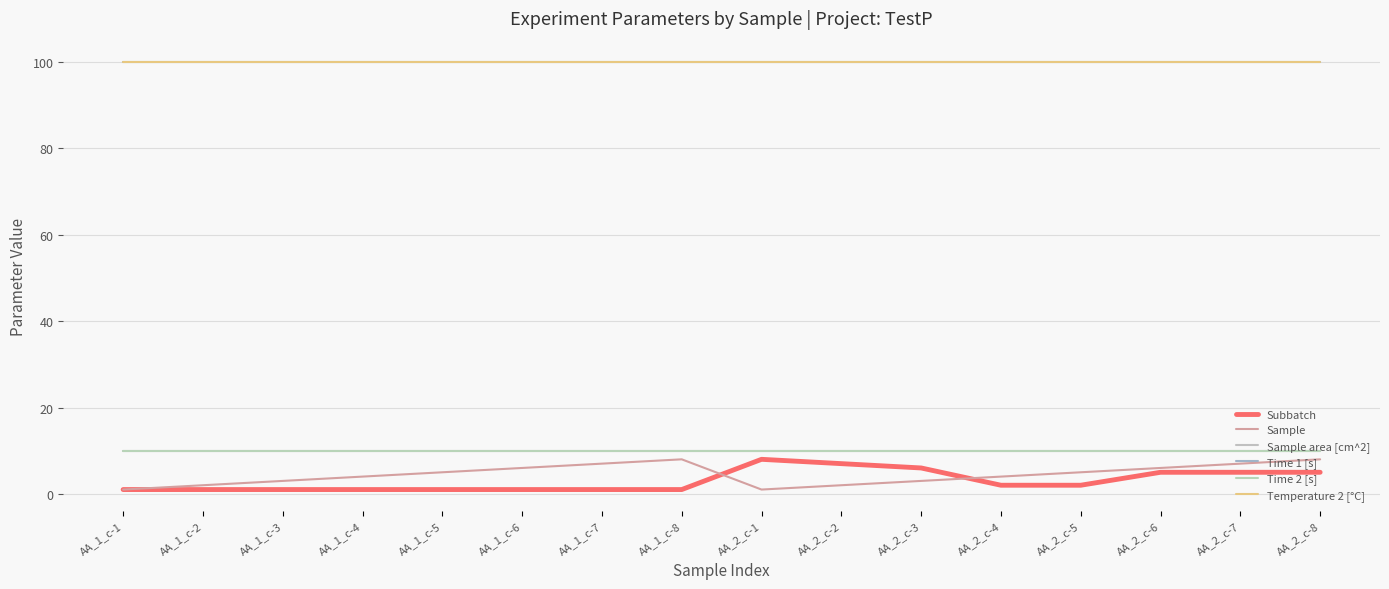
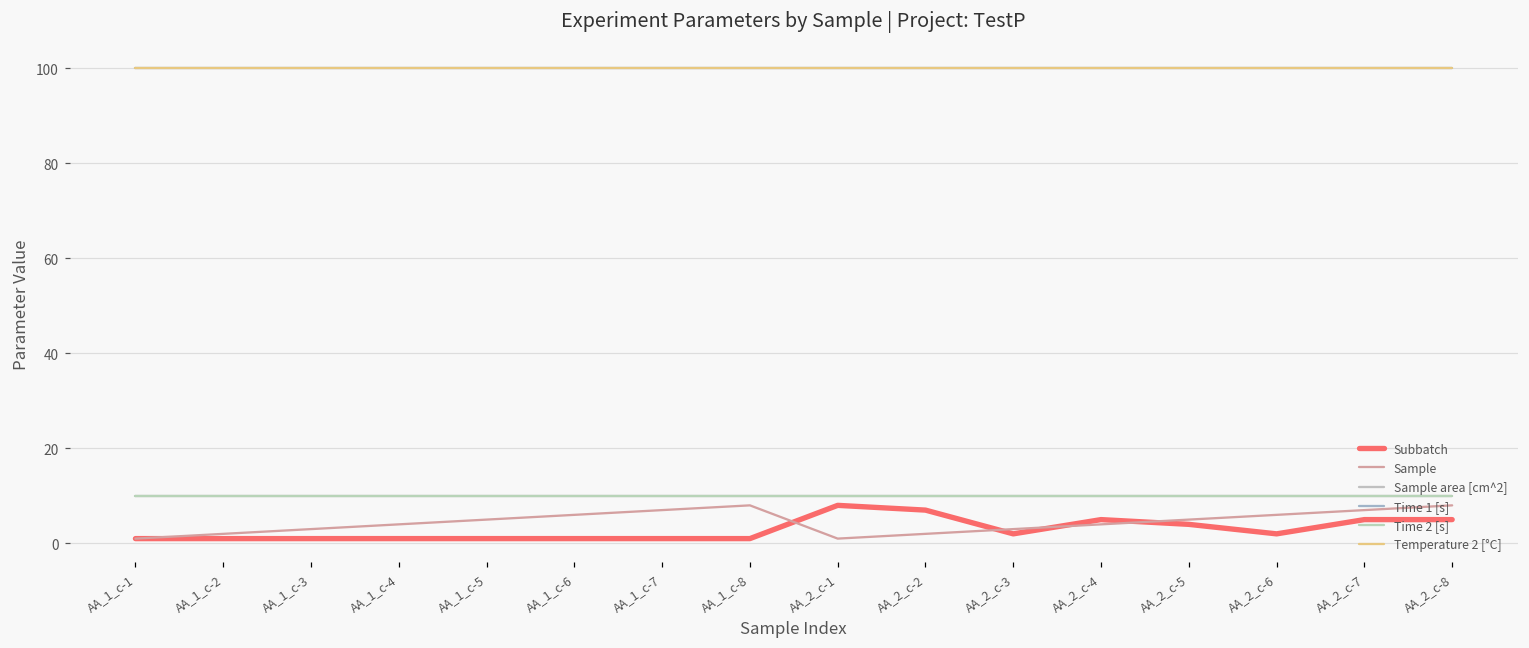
  {
    "Subbatch": {
      "AA_1_c-2": 1,
      "AA_1_c-3": 1,
      "AA_1_c-4": 1,
      "AA_1_c-5": 1,
      "AA_1_c-6": 1,
      "AA_1_c-7": 1,
      "AA_1_c-8": 1,
      "AA_2_c-1": 8,
      "AA_2_c-2": 7,
-     "AA_2_c-3": 6,
-     "AA_2_c-4": 2,
-     "AA_2_c-5": 2,
-     "AA_2_c-6": 5,
+     "AA_2_c-3": 2,
+     "AA_2_c-4": 5,
+     "AA_2_c-5": 4,
+     "AA_2_c-6": 2,
      "AA_2_c-7": 5,
      "AA_2_c-8": 5
    },
    "Time 2 [s]": {
      "AA_1_c-1": 10,
      "AA_1_c-2": 10,
      "AA_1_c-3": 10,
      "AA_1_c-4": 10,
      "AA_1_c-5": 10,
      "AA_1_c-6": 10,
      "AA_1_c-7": 10,
      "AA_1_c-8": 10,
      "AA_2_c-1": 10,
      "AA_2_c-2": 10,
      "AA_2_c-3": 10,
      "AA_2_c-4": 10,
      "AA_2_c-5": 10,
      "AA_2_c-6": 10,
      "AA_2_c-7": 10,
      "AA_2_c-8": 10
    }
  }
